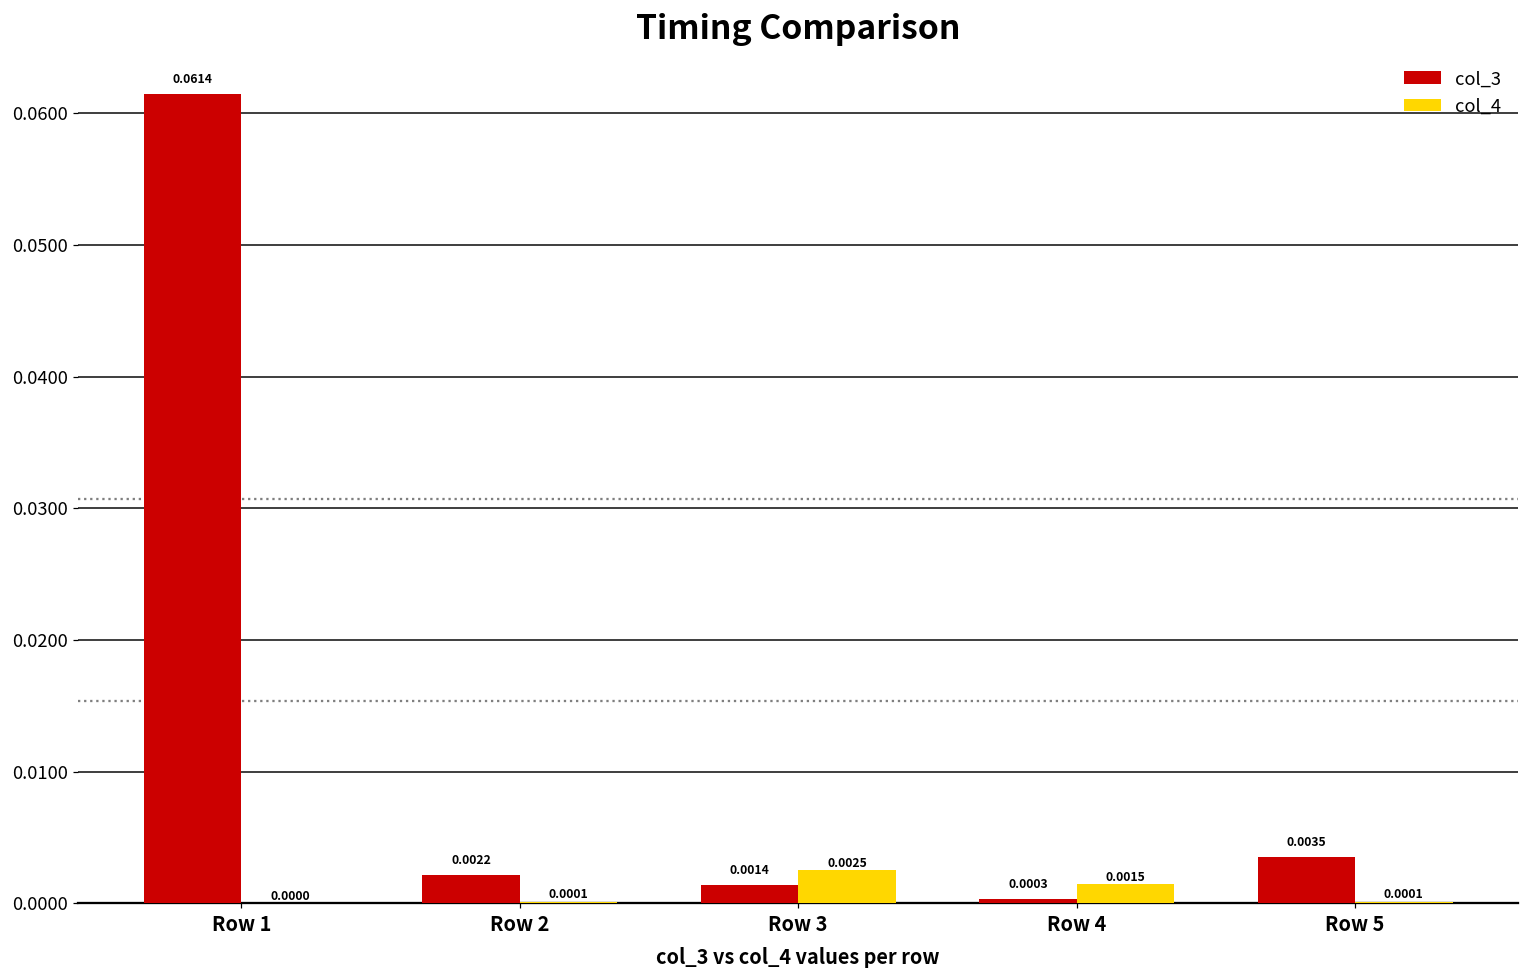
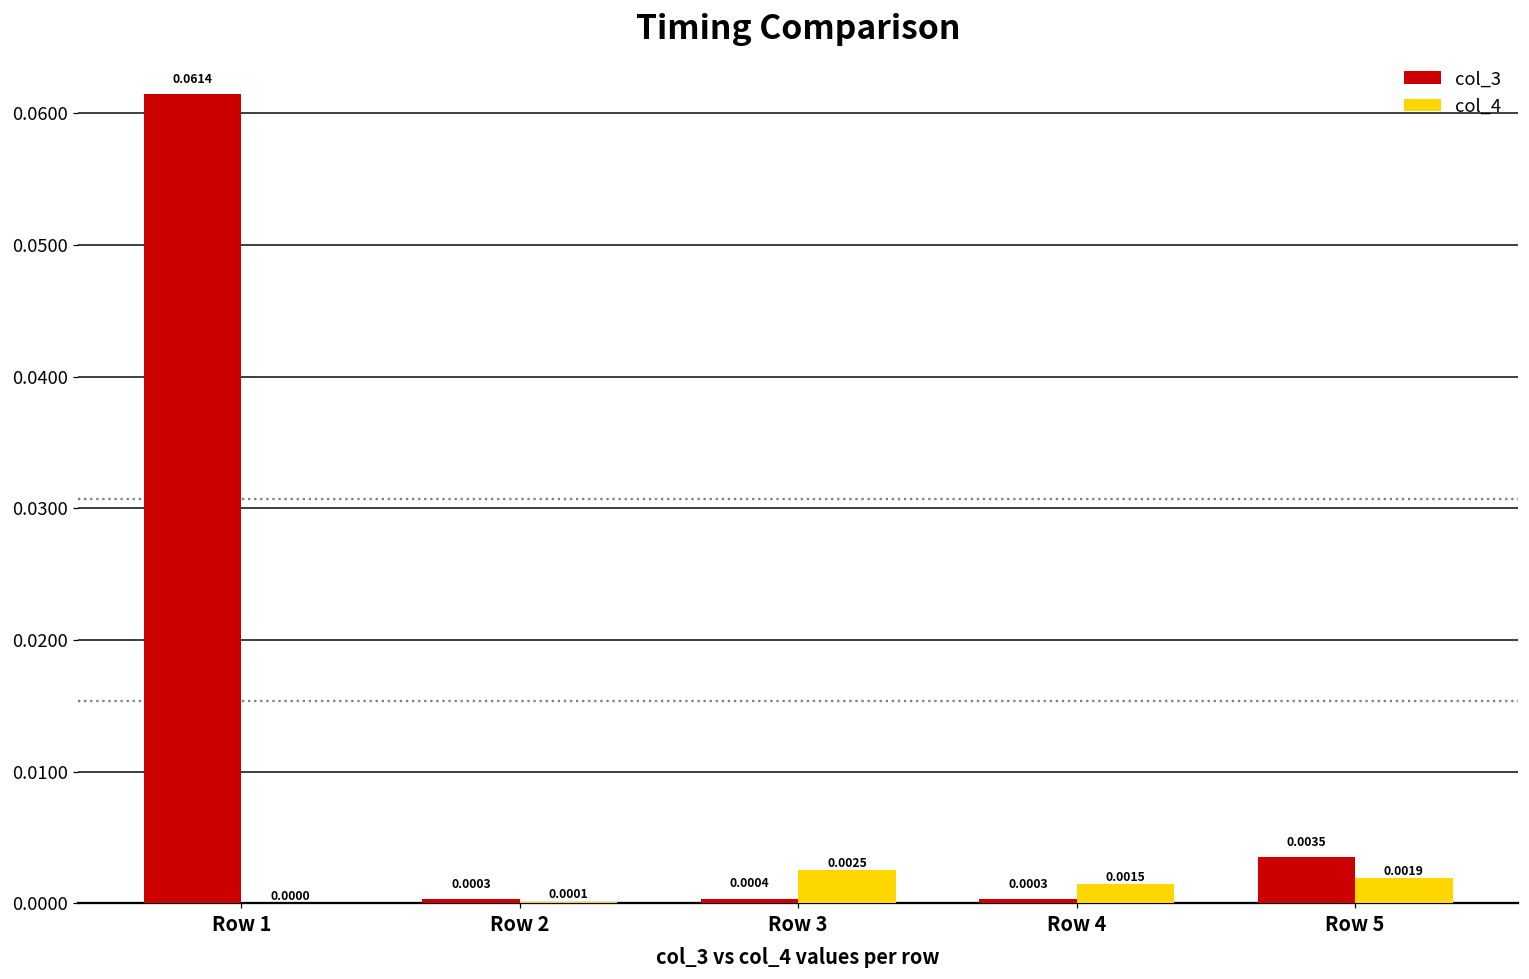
  {
    "col_3": {
      "Row 1": 0.0614,
-     "Row 2": 0.0022,
-     "Row 3": 0.0014,
+     "Row 2": 0.0003,
+     "Row 3": 0.0004,
      "Row 4": 0.0003,
      "Row 5": 0.0035
    },
    "col_4": {
      "Row 1": 0.0000,
      "Row 2": 0.0001,
      "Row 3": 0.0025,
      "Row 4": 0.0015,
-     "Row 5": 0.0001
+     "Row 5": 0.0019
    }
  }
